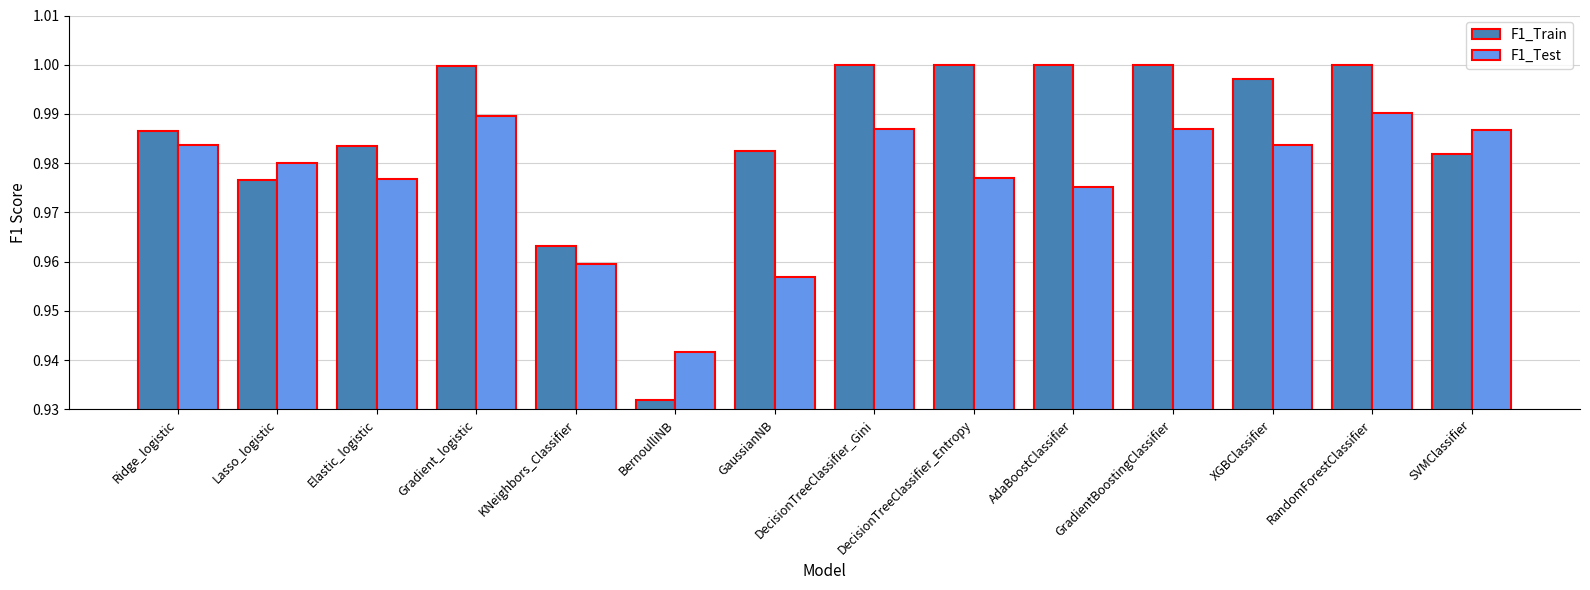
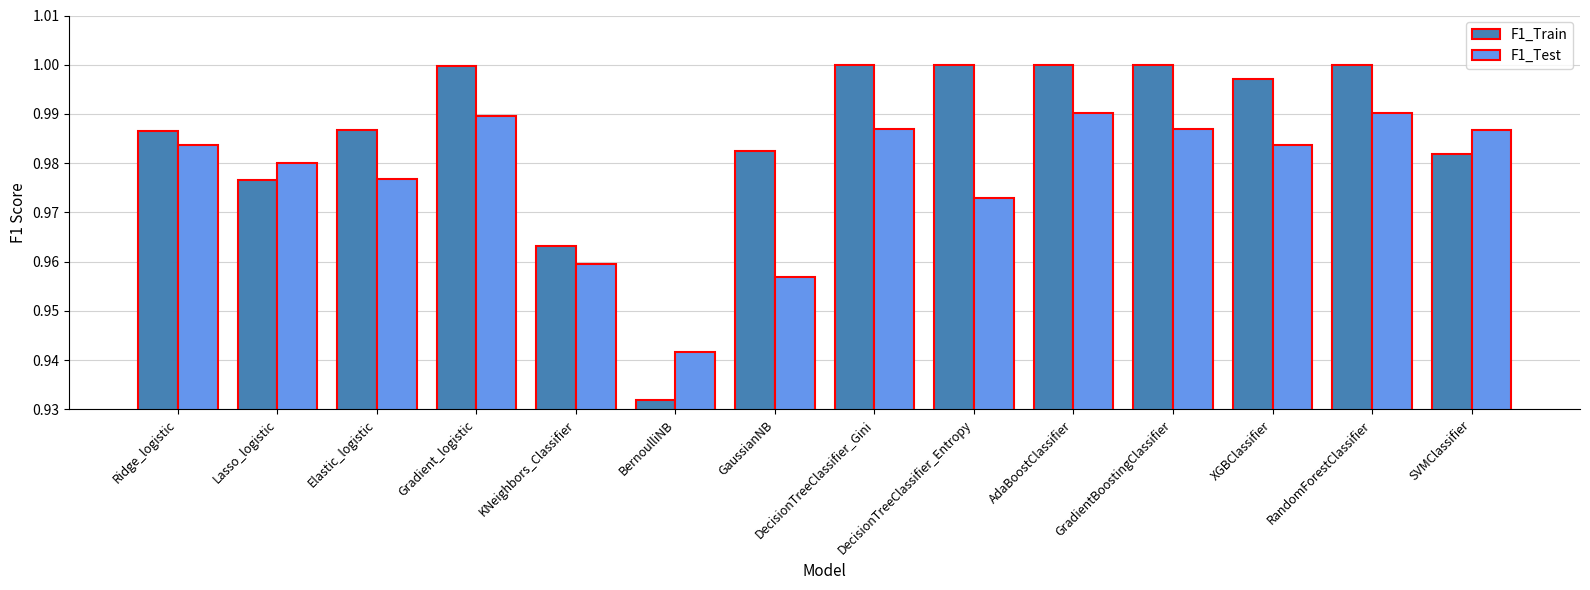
  {
    "F1_Train": {
      "Ridge_logistic": 0.987,
      "Lasso_logistic": 0.977,
-     "Elastic_logistic": 0.983,
+     "Elastic_logistic": 0.987,
      "Gradient_logistic": 1.000,
      "KNeighbors_Classifier": 0.963,
      "BernoulliNB": 0.932,
      "GaussianNB": 0.982,
      "DecisionTreeClassifier_Gini": 1.000,
      "DecisionTreeClassifier_Entropy": 1.000,
      "AdaBoostClassifier": 1.000,
      "GradientBoostingClassifier": 1.000,
      "XGBClassifier": 0.997,
      "RandomForestClassifier": 1.000,
      "SVMClassifier": 0.982
    },
    "F1_Test": {
      "Ridge_logistic": 0.984,
      "Lasso_logistic": 0.980,
      "Elastic_logistic": 0.977,
      "Gradient_logistic": 0.990,
      "KNeighbors_Classifier": 0.959,
      "BernoulliNB": 0.942,
      "GaussianNB": 0.957,
      "DecisionTreeClassifier_Gini": 0.987,
-     "DecisionTreeClassifier_Entropy": 0.977,
-     "AdaBoostClassifier": 0.975,
+     "DecisionTreeClassifier_Entropy": 0.973,
+     "AdaBoostClassifier": 0.990,
      "GradientBoostingClassifier": 0.987,
      "XGBClassifier": 0.984,
      "RandomForestClassifier": 0.990,
      "SVMClassifier": 0.987
    }
  }
